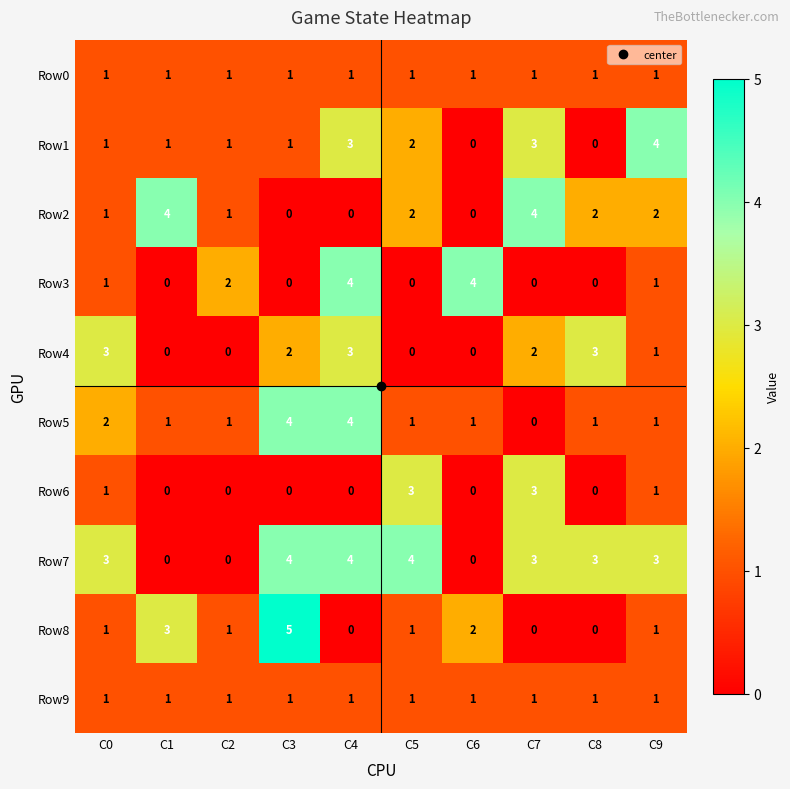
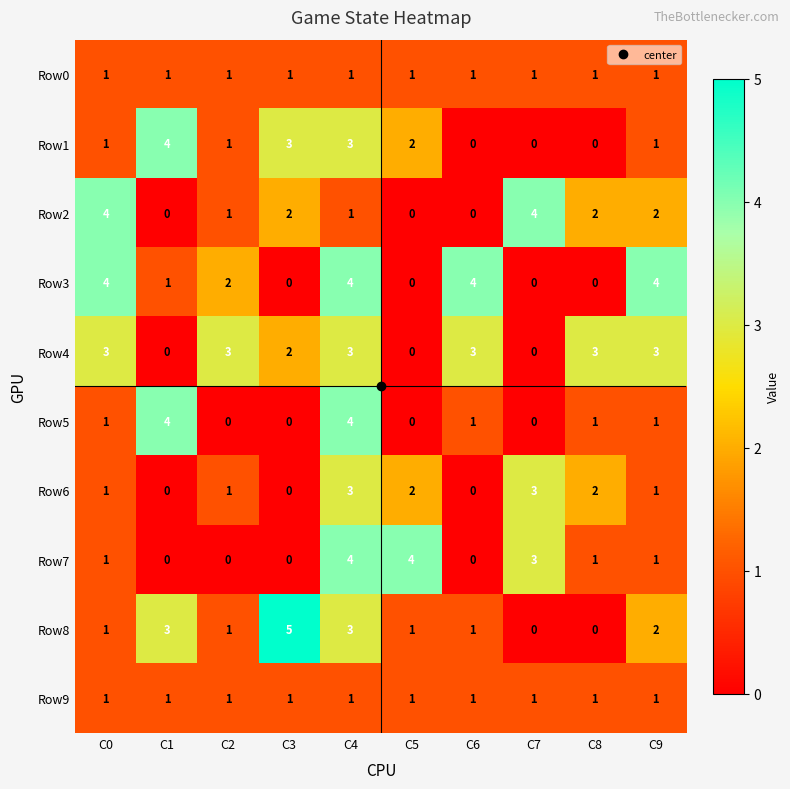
  {
    "Row0": {
      "C0": 1,
      "C1": 1,
      "C2": 1,
      "C3": 1,
      "C4": 1,
      "C5": 1,
      "C6": 1,
      "C7": 1,
      "C8": 1,
      "C9": 1
    },
    "Row1": {
      "C0": 1,
-     "C1": 1,
+     "C1": 4,
      "C2": 1,
-     "C3": 1,
+     "C3": 3,
      "C4": 3,
      "C5": 2,
      "C6": 0,
-     "C7": 3,
+     "C7": 0,
      "C8": 0,
-     "C9": 4
+     "C9": 1
    },
    "Row2": {
-     "C0": 1,
-     "C1": 4,
+     "C0": 4,
+     "C1": 0,
      "C2": 1,
-     "C3": 0,
-     "C4": 0,
-     "C5": 2,
+     "C3": 2,
+     "C4": 1,
+     "C5": 0,
      "C6": 0,
      "C7": 4,
      "C8": 2,
      "C9": 2
    },
    "Row3": {
-     "C0": 1,
-     "C1": 0,
+     "C0": 4,
+     "C1": 1,
      "C2": 2,
      "C3": 0,
      "C4": 4,
      "C5": 0,
      "C6": 4,
      "C7": 0,
      "C8": 0,
-     "C9": 1
+     "C9": 4
    },
    "Row4": {
      "C0": 3,
      "C1": 0,
-     "C2": 0,
+     "C2": 3,
      "C3": 2,
      "C4": 3,
      "C5": 0,
-     "C6": 0,
-     "C7": 2,
+     "C6": 3,
+     "C7": 0,
      "C8": 3,
-     "C9": 1
+     "C9": 3
    },
    "Row5": {
-     "C0": 2,
-     "C1": 1,
-     "C2": 1,
-     "C3": 4,
+     "C0": 1,
+     "C1": 4,
+     "C2": 0,
+     "C3": 0,
      "C4": 4,
-     "C5": 1,
+     "C5": 0,
      "C6": 1,
      "C7": 0,
      "C8": 1,
      "C9": 1
    },
    "Row6": {
      "C0": 1,
      "C1": 0,
-     "C2": 0,
+     "C2": 1,
      "C3": 0,
-     "C4": 0,
-     "C5": 3,
+     "C4": 3,
+     "C5": 2,
      "C6": 0,
      "C7": 3,
-     "C8": 0,
+     "C8": 2,
      "C9": 1
    },
    "Row7": {
-     "C0": 3,
+     "C0": 1,
      "C1": 0,
      "C2": 0,
-     "C3": 4,
+     "C3": 0,
      "C4": 4,
      "C5": 4,
      "C6": 0,
      "C7": 3,
-     "C8": 3,
-     "C9": 3
+     "C8": 1,
+     "C9": 1
    },
    "Row8": {
      "C0": 1,
      "C1": 3,
      "C2": 1,
      "C3": 5,
-     "C4": 0,
+     "C4": 3,
      "C5": 1,
-     "C6": 2,
+     "C6": 1,
      "C7": 0,
      "C8": 0,
-     "C9": 1
+     "C9": 2
    },
    "Row9": {
      "C0": 1,
      "C1": 1,
      "C2": 1,
      "C3": 1,
      "C4": 1,
      "C5": 1,
      "C6": 1,
      "C7": 1,
      "C8": 1,
      "C9": 1
    }
  }
